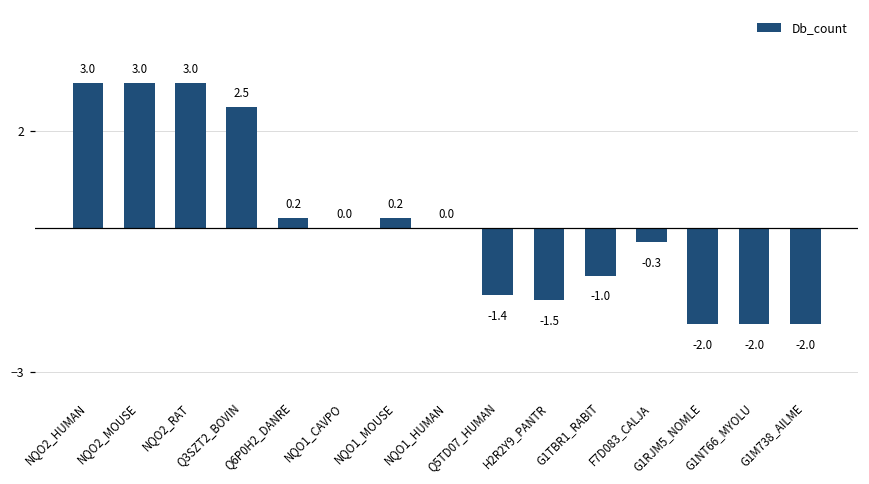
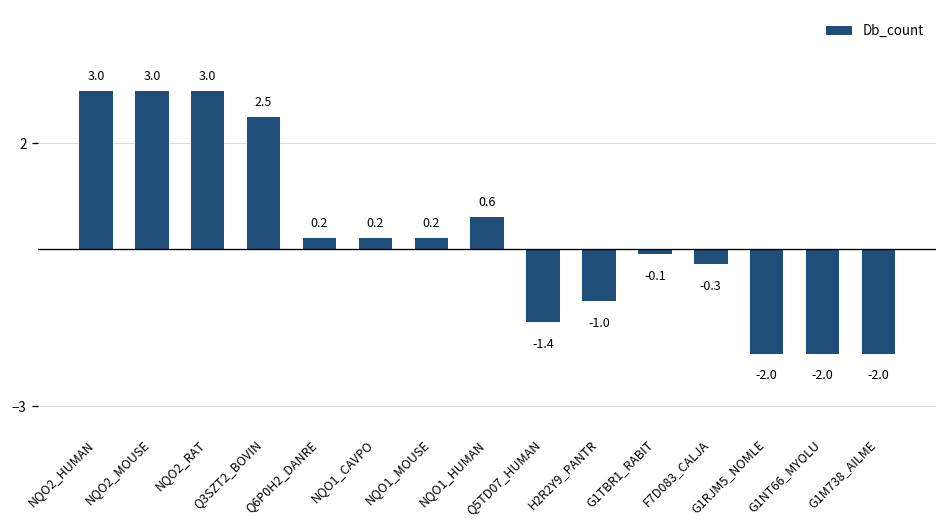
  {
    "NQO2_HUMAN": 3.0,
    "NQO2_MOUSE": 3.0,
    "NQO2_RAT": 3.0,
    "Q3SZT2_BOVIN": 2.5,
    "Q6P0H2_DANRE": 0.2,
-   "NQO1_CAVPO": 0.0,
+   "NQO1_CAVPO": 0.2,
    "NQO1_MOUSE": 0.2,
-   "NQO1_HUMAN": 0.0,
+   "NQO1_HUMAN": 0.6,
    "Q5TD07_HUMAN": -1.4,
-   "H2R2Y9_PANTR": -1.5,
-   "G1TBR1_RABIT": -1.0,
+   "H2R2Y9_PANTR": -1.0,
+   "G1TBR1_RABIT": -0.1,
    "F7D083_CALJA": -0.3,
    "G1RJM5_NOMLE": -2.0,
    "G1NT66_MYOLU": -2.0,
    "G1M738_AILME": -2.0
  }
